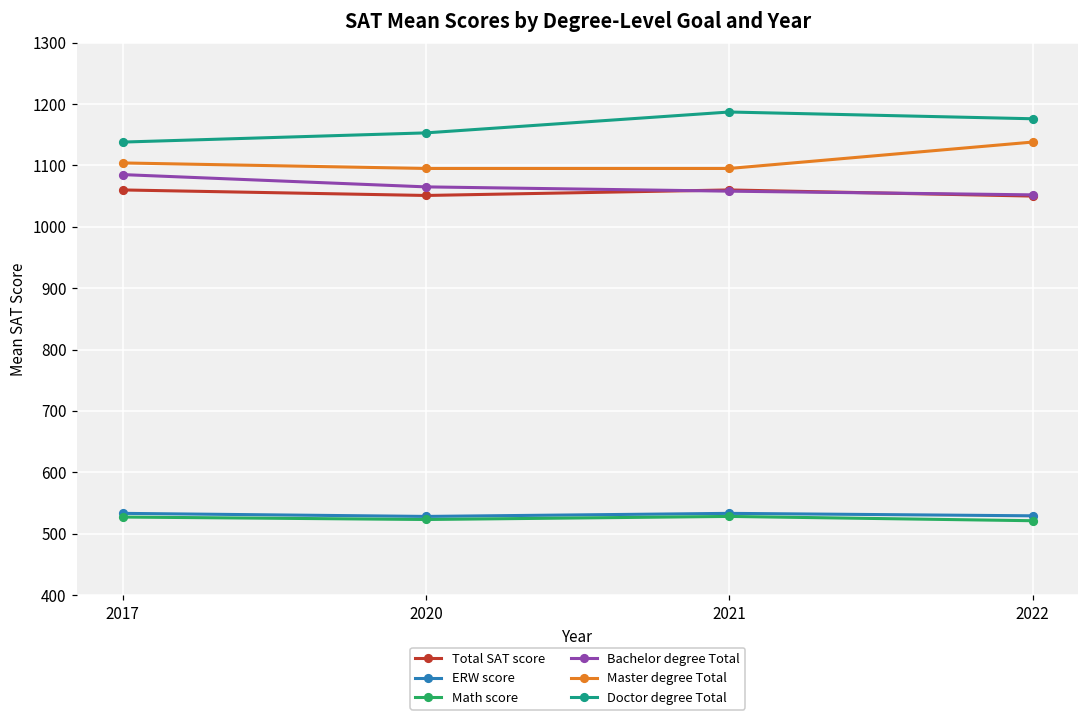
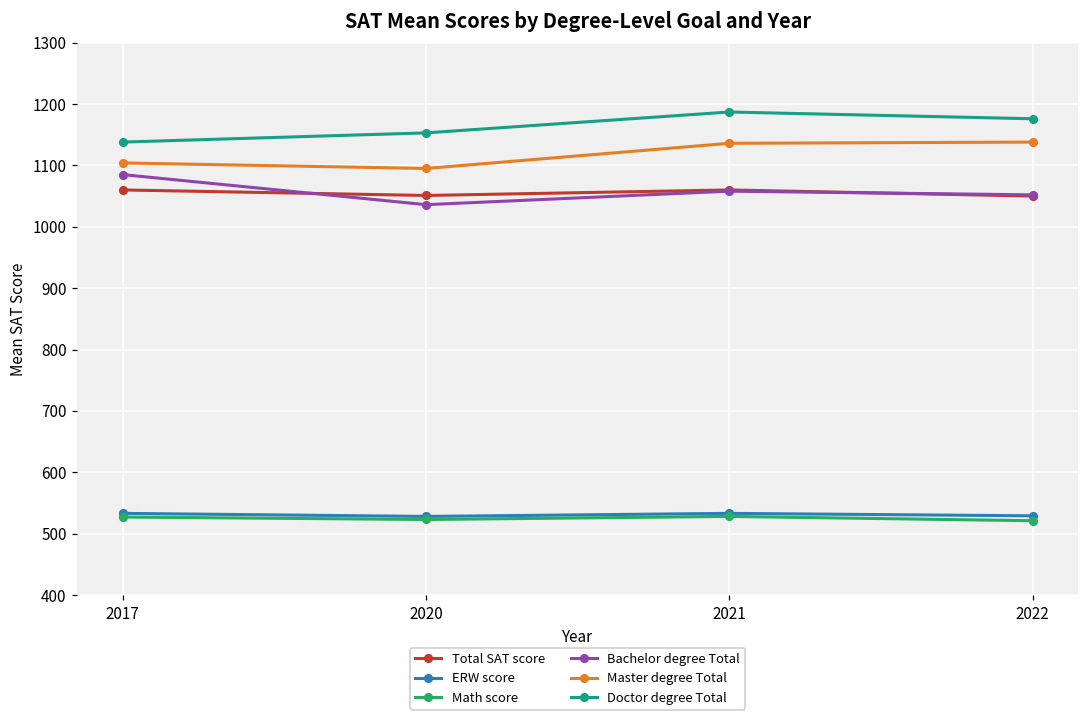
  {
    "Total SAT score": {
      "2017": 1060,
      "2020": 1050
    },
    "ERW score": {
      "2017": 530,
      "2020": 530,
      "2021": 530,
      "2022": 530
    },
    "Bachelor degree Total": {
      "2017": 1090,
-     "2020": 1070
+     "2020": 1040
    },
    "Master degree Total": {
      "2017": 1100,
      "2020": 1100,
-     "2021": 1100,
+     "2021": 1140,
      "2022": 1140
    }
  }
